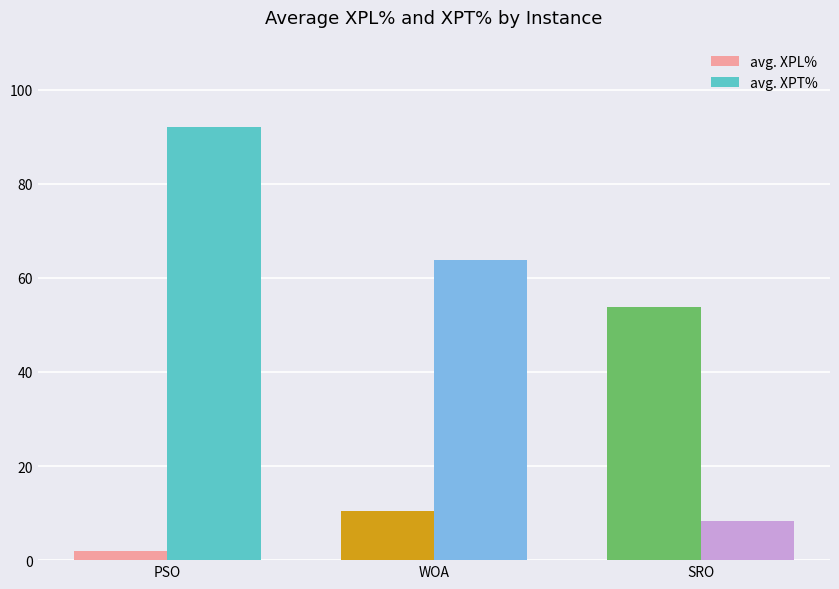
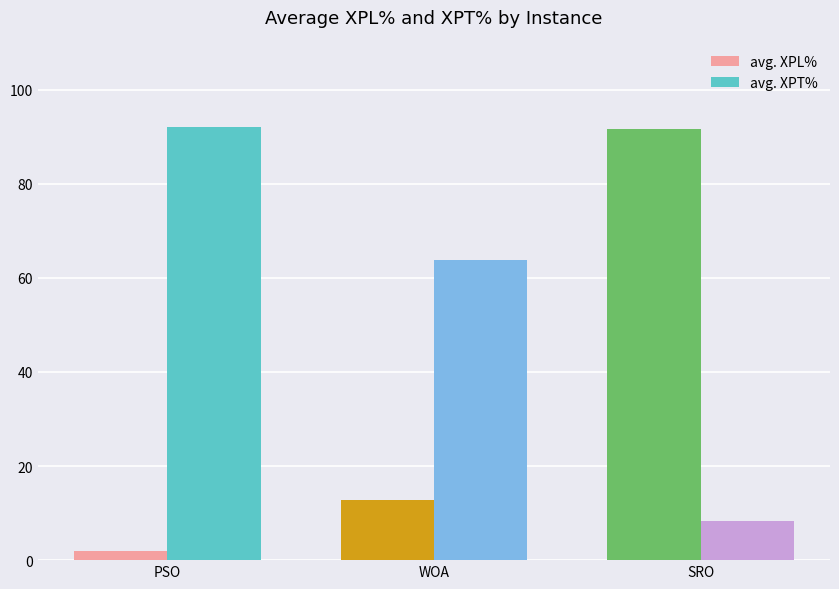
  {
    "avg. XPL%": {
      "PSO": 2,
-     "WOA": 10,
-     "SRO": 54
+     "WOA": 13,
+     "SRO": 92
    },
    "avg. XPT%": {
      "PSO": 92,
      "WOA": 64,
      "SRO": 8
    }
  }
